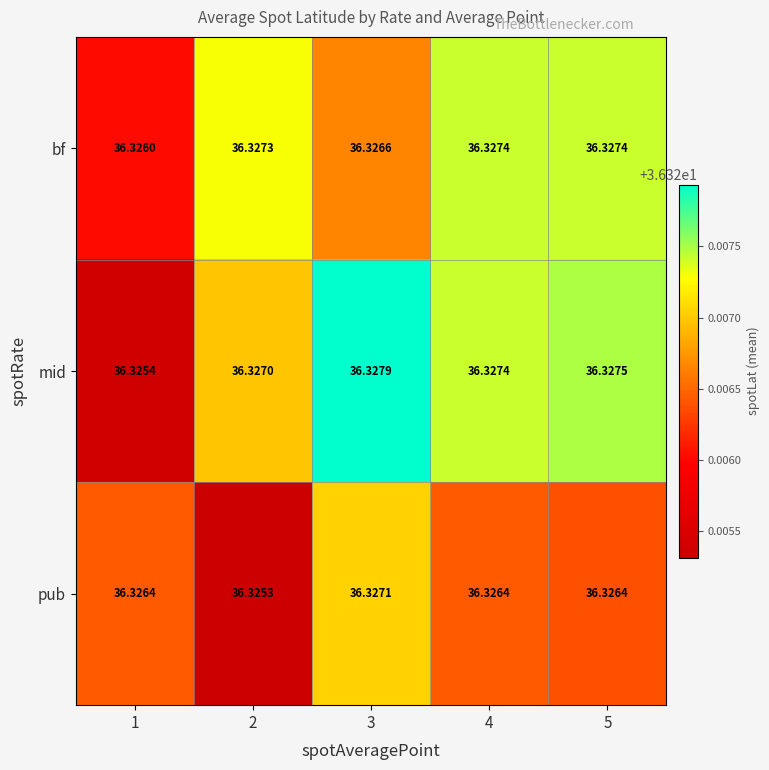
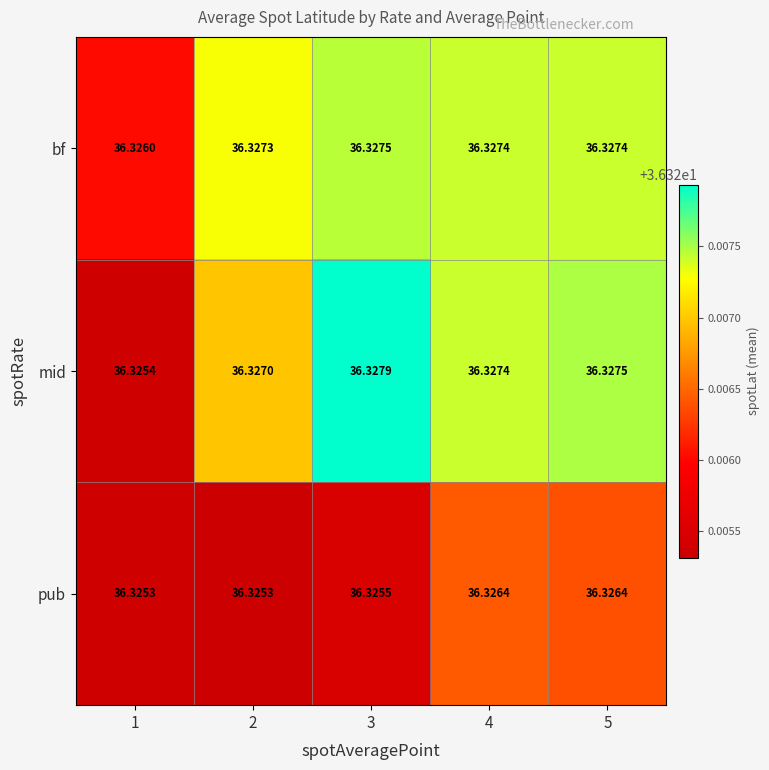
  {
    "bf": {
      "1": 36.3260,
      "2": 36.3273,
-     "3": 36.3266,
+     "3": 36.3275,
      "4": 36.3274,
      "5": 36.3274
    },
    "mid": {
      "1": 36.3254,
      "2": 36.3270,
      "3": 36.3279,
      "4": 36.3274,
      "5": 36.3275
    },
    "pub": {
-     "1": 36.3264,
+     "1": 36.3253,
      "2": 36.3253,
-     "3": 36.3271,
+     "3": 36.3255,
      "4": 36.3264,
      "5": 36.3264
    }
  }
